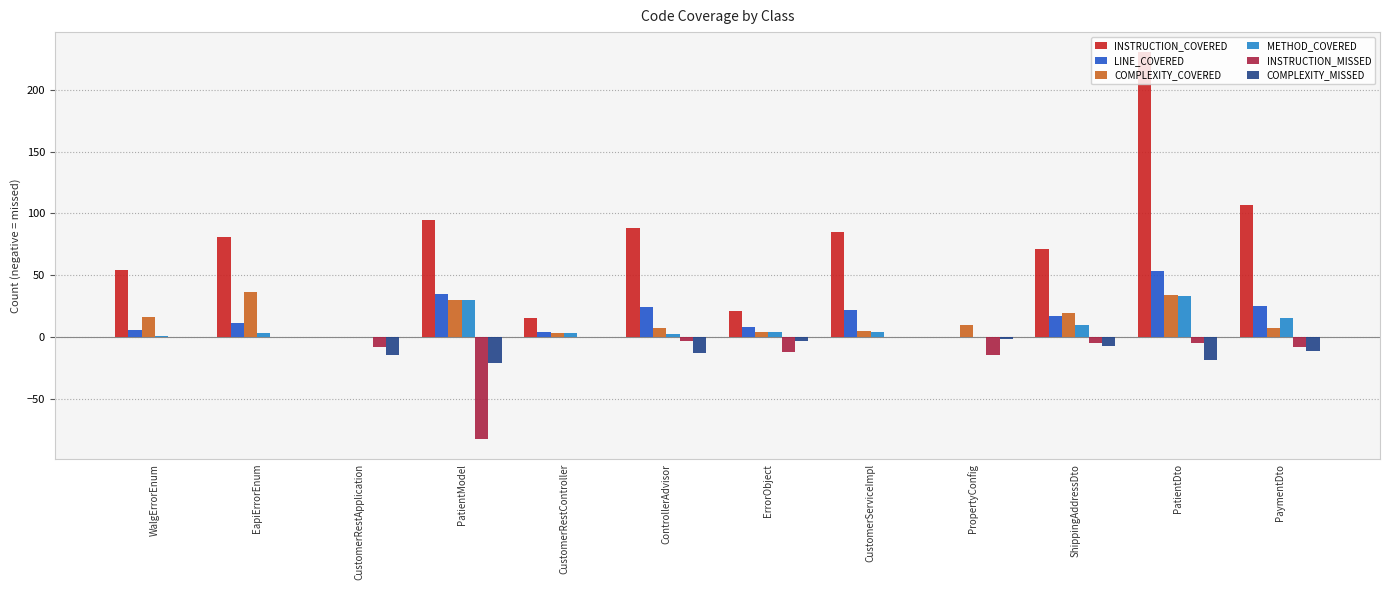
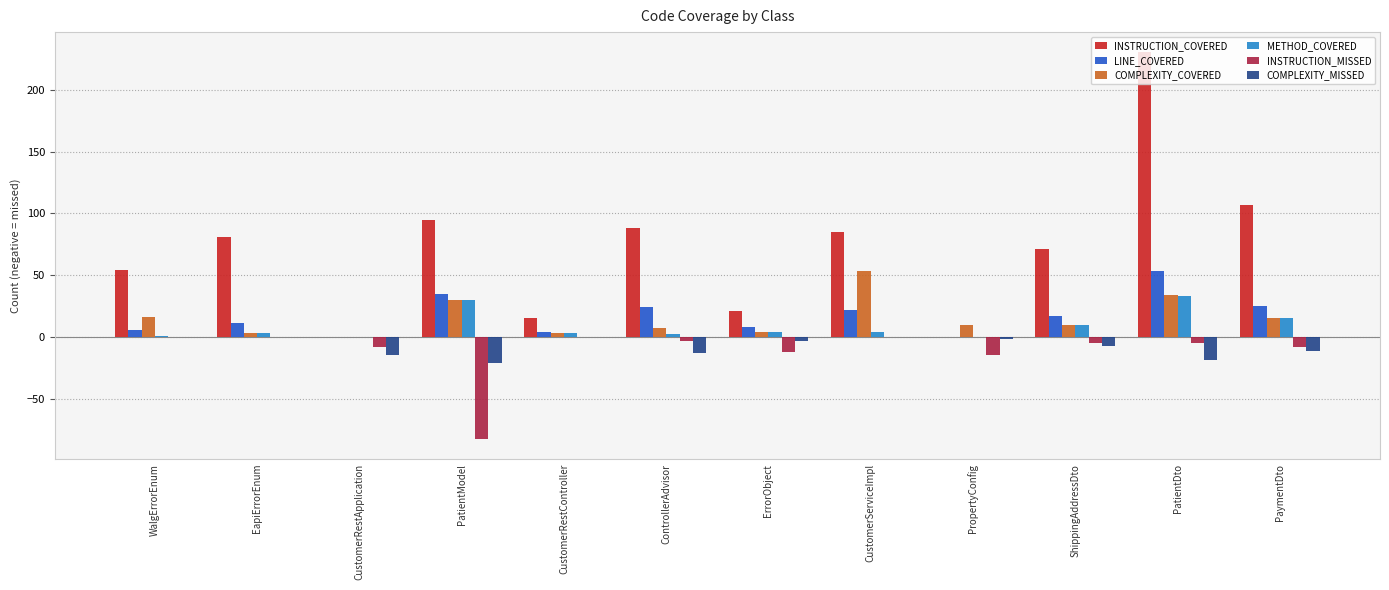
  {
    "COMPLEXITY_COVERED": {
      "WalgErrorEnum": 16,
-     "EapiErrorEnum": 36,
+     "EapiErrorEnum": 3,
      "CustomerRestApplication": 0,
      "PatientModel": 30,
      "CustomerRestController": 3,
      "ControllerAdvisor": 7,
      "ErrorObject": 4,
-     "CustomerServiceImpl": 5,
+     "CustomerServiceImpl": 53,
      "PropertyConfig": 10,
-     "ShippingAddressDto": 19,
+     "ShippingAddressDto": 10,
      "PatientDto": 34,
-     "PaymentDto": 7
+     "PaymentDto": 15
    },
    "COMPLEXITY_MISSED": {
      "WalgErrorEnum": 0,
      "EapiErrorEnum": 0,
      "CustomerRestApplication": -15,
      "PatientModel": -21,
      "CustomerRestController": 0,
      "ControllerAdvisor": -13,
      "ErrorObject": -3,
      "CustomerServiceImpl": 0,
      "ShippingAddressDto": -7,
      "PatientDto": -19,
      "PaymentDto": -11
    }
  }
